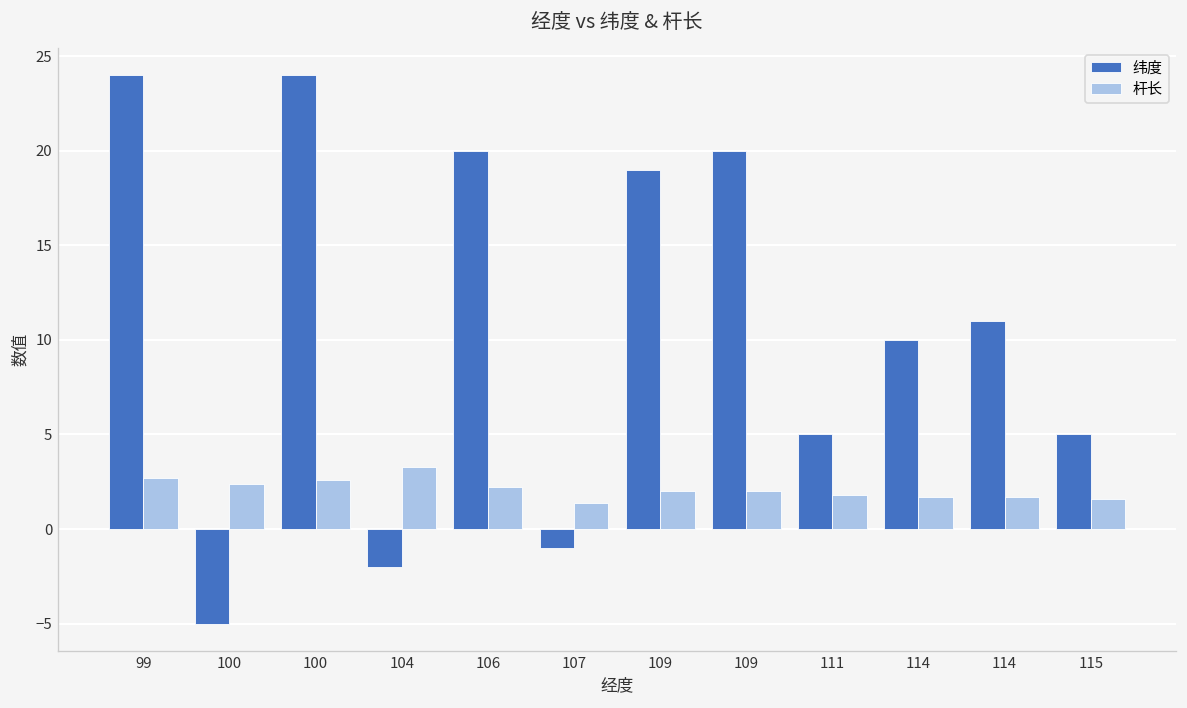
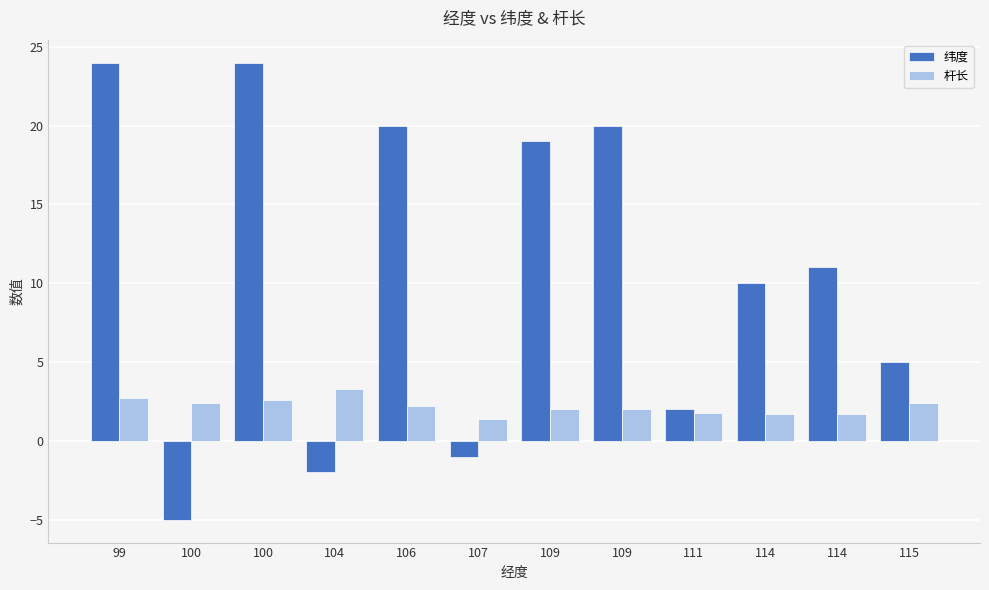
  {
    "纬度": {
      "99": 24,
      "104": -2,
      "106": 20,
      "107": -1,
-     "111": 5,
+     "111": 2,
      "115": 5
    },
    "杆长": {
      "99": 2.7,
      "104": 3.3,
      "106": 2.2,
      "107": 1.4,
      "111": 1.8,
-     "115": 1.6
+     "115": 2.4
    }
  }
